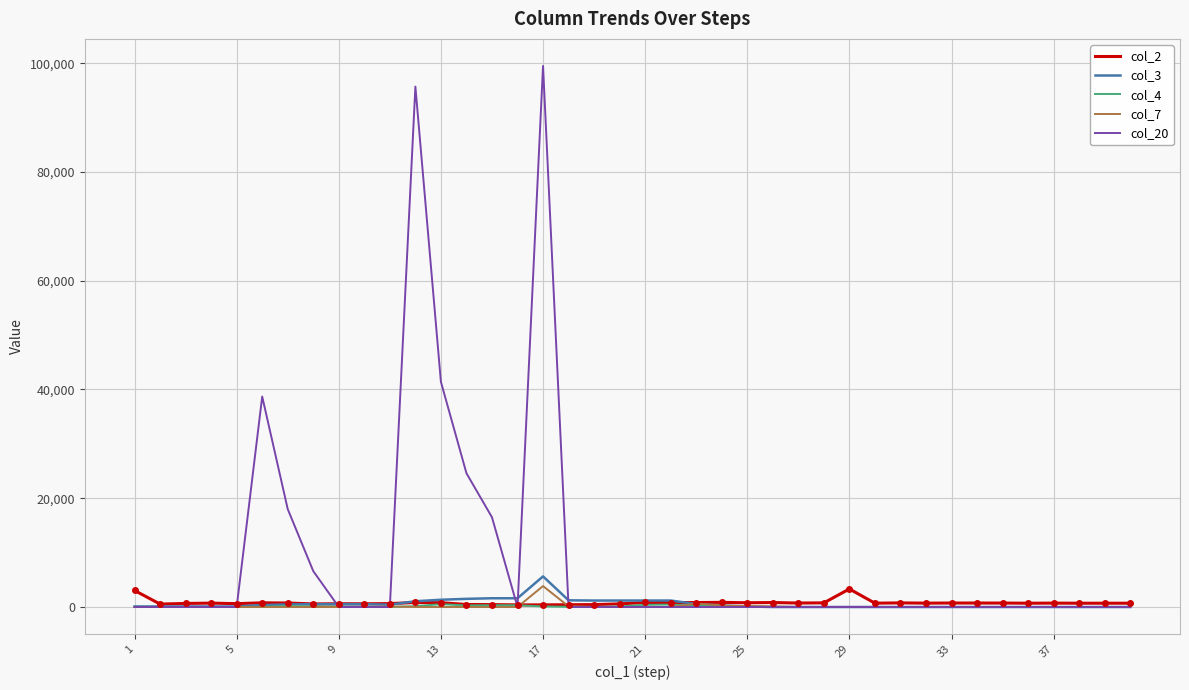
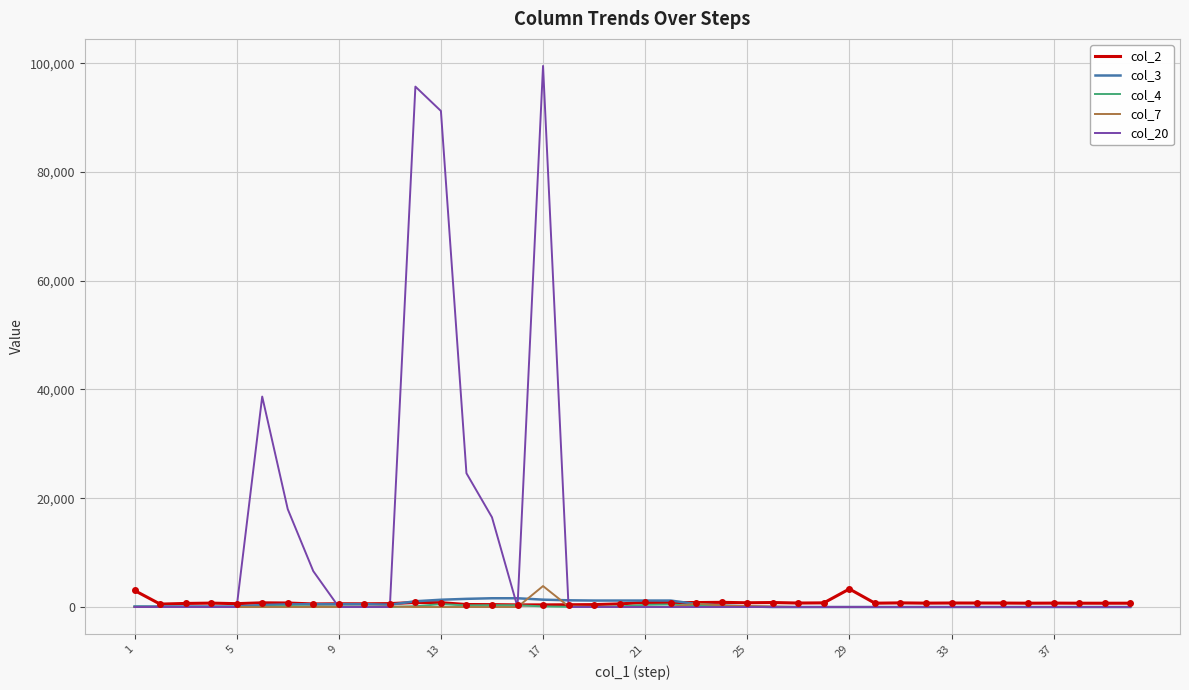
  {
    "col_2": {
      "1": "3,000",
      "5": "1,000",
      "25": "1,000",
      "29": "3,000",
      "33": "1,000",
      "37": "1,000"
    },
    "col_3": {
      "13": "1,000",
-     "17": "6,000"
+     "17": "1,000"
    },
    "col_7": {
      "13": "0",
      "17": "4,000"
    },
    "col_20": {
-     "13": "41,000",
+     "13": "91,000",
      "17": "100,000"
    }
  }
